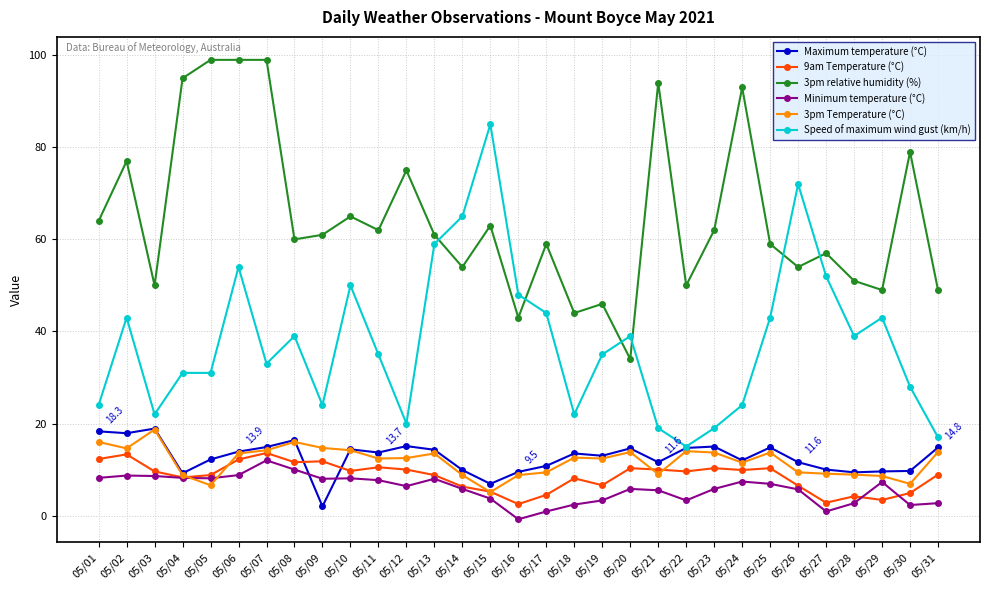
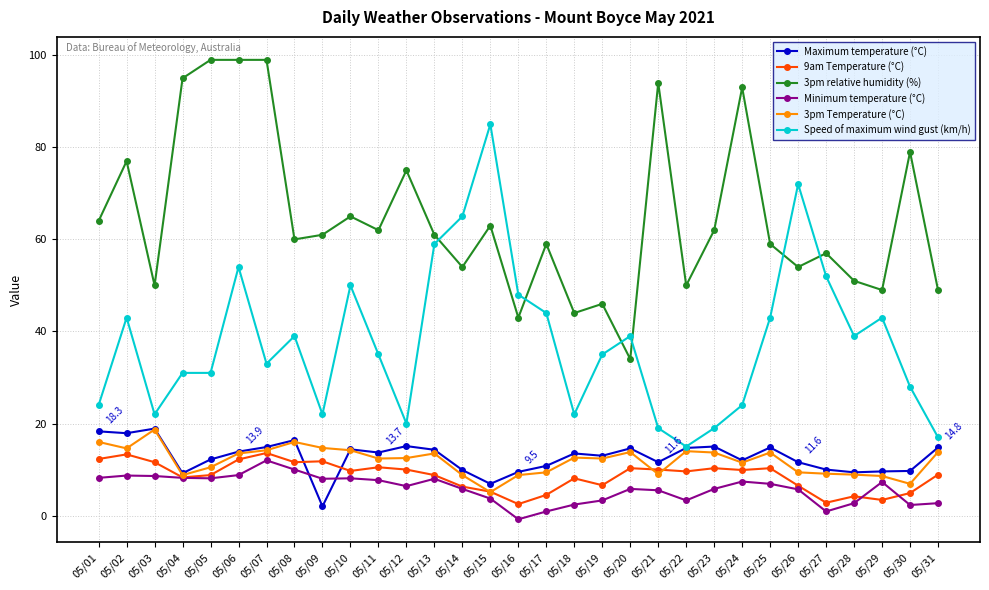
  {
    "Maximum temperature (°C)": {
      "05/01": 18.3,
      "05/16": 9.5,
      "05/26": 11.6,
      "05/31": 14.8
    },
    "9am Temperature (°C)": {
      "05/01": 12,
      "05/02": 13,
-     "05/03": 10,
+     "05/03": 12,
      "05/05": 9,
      "05/06": 12,
      "05/07": 14,
      "05/08": 12,
      "05/09": 12,
      "05/10": 10,
      "05/11": 11,
      "05/12": 10,
      "05/13": 9,
      "05/16": 3,
      "05/17": 5,
      "05/18": 8,
      "05/19": 7,
      "05/20": 10,
      "05/21": 10,
      "05/22": 10,
      "05/23": 10,
      "05/24": 10,
      "05/25": 10,
      "05/26": 7,
      "05/27": 3,
      "05/28": 4,
      "05/29": 3,
      "05/30": 5,
      "05/31": 9
    },
    "3pm relative humidity (%)": {
      "05/01": 64,
      "05/02": 77,
      "05/03": 50,
      "05/04": 95,
      "05/05": 99,
      "05/06": 99,
      "05/07": 99,
      "05/08": 60,
      "05/09": 61,
      "05/10": 65,
      "05/11": 62,
      "05/12": 75,
      "05/13": 61,
      "05/14": 54,
      "05/15": 63,
      "05/16": 43,
      "05/17": 59,
      "05/18": 44,
      "05/19": 46,
      "05/20": 34,
      "05/21": 94,
      "05/22": 50,
      "05/23": 62,
      "05/24": 93,
      "05/25": 59,
      "05/26": 54,
      "05/27": 57,
      "05/28": 51,
      "05/29": 49,
      "05/30": 79,
      "05/31": 49
    },
    "Minimum temperature (°C)": {
      "05/01": 8,
      "05/02": 9,
      "05/03": 9,
      "05/05": 8,
      "05/06": 9,
      "05/07": 12,
      "05/08": 10,
      "05/09": 8,
      "05/10": 8,
      "05/11": 8,
      "05/12": 6,
      "05/13": 8,
      "05/15": 4,
      "05/16": -1,
      "05/17": 1,
      "05/18": 2,
      "05/19": 3,
      "05/20": 6,
      "05/21": 6,
      "05/22": 3,
      "05/23": 6,
      "05/24": 7,
      "05/25": 7,
      "05/26": 6,
      "05/27": 1,
      "05/28": 3,
      "05/29": 7,
      "05/30": 2,
      "05/31": 3
    },
    "3pm Temperature (°C)": {
      "05/01": 16,
      "05/02": 15,
-     "05/05": 7,
+     "05/05": 11,
      "05/07": 14,
      "05/09": 15,
      "05/11": 12,
      "05/12": 13,
      "05/13": 14,
      "05/14": 9,
      "05/16": 9,
      "05/17": 9,
      "05/18": 13,
      "05/19": 12,
      "05/20": 14,
      "05/21": 9,
      "05/23": 14,
      "05/25": 14,
      "05/26": 9,
      "05/27": 9,
      "05/29": 9,
      "05/30": 7,
      "05/31": 14
    },
    "Speed of maximum wind gust (km/h)": {
      "05/02": 43,
      "05/03": 22,
      "05/04": 31,
      "05/05": 31,
      "05/06": 54,
      "05/07": 33,
      "05/08": 39,
-     "05/09": 24,
+     "05/09": 22,
      "05/10": 50,
      "05/11": 35,
      "05/12": 20,
      "05/13": 59,
      "05/14": 65,
      "05/15": 85,
      "05/16": 48,
      "05/17": 44,
      "05/18": 22,
      "05/19": 35,
      "05/20": 39,
      "05/21": 19,
      "05/23": 19,
      "05/24": 24,
      "05/25": 43,
      "05/26": 72,
      "05/27": 52,
      "05/28": 39,
      "05/29": 43,
      "05/30": 28
    }
  }
